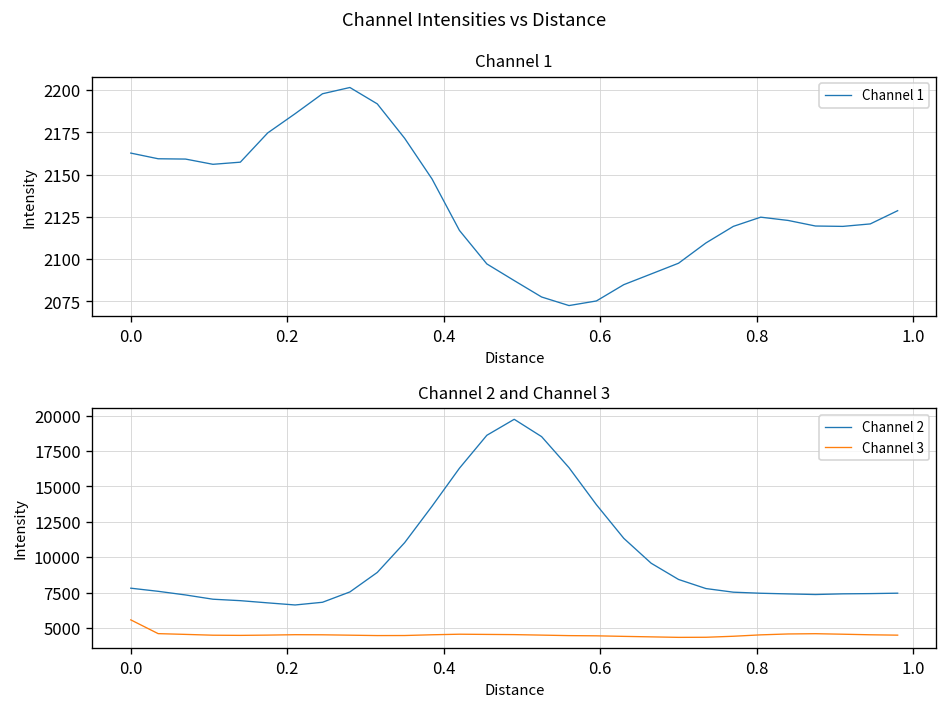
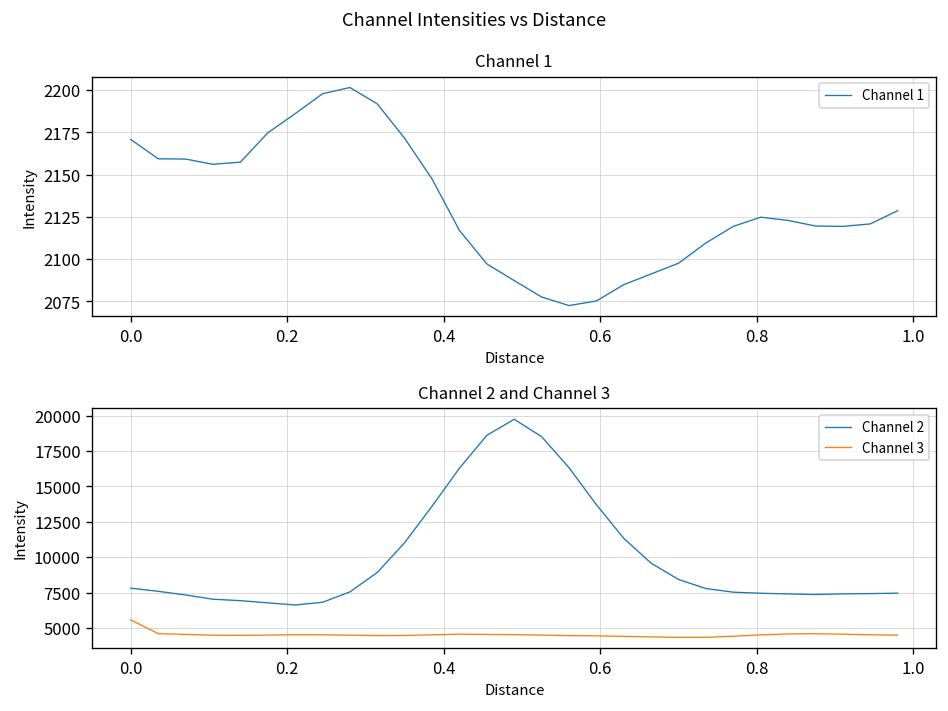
  {
    "Channel 1": {
-     "0.0": 2163
+     "0.0": 2171
    },
    "Channel 2 and Channel 3": {
      "Channel 2": {
        "0.0": 7800
      },
      "Channel 3": {
        "0.0": 5600
      }
    }
  }
